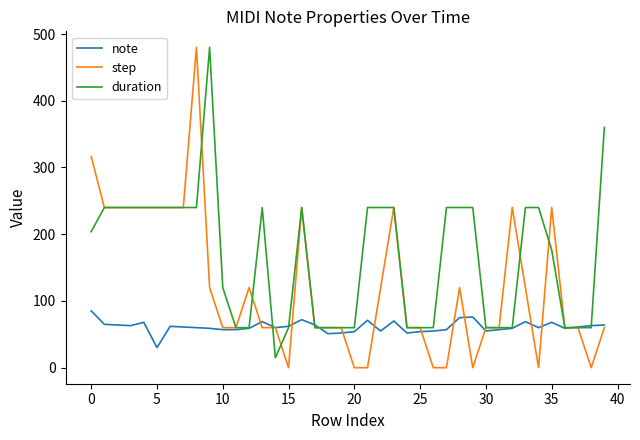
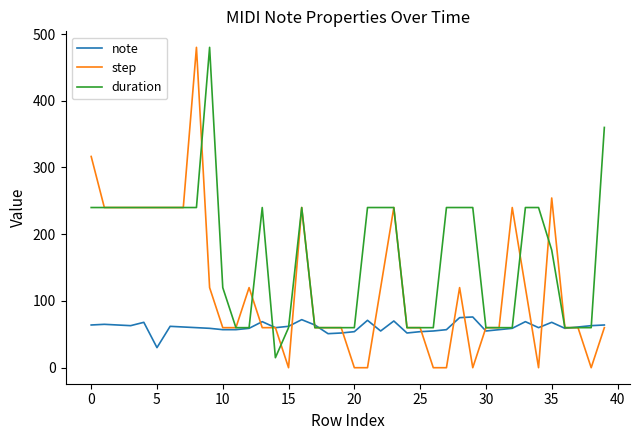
  {
    "note": {
-     "0": 90,
+     "0": 60,
      "5": 30,
      "20": 50,
      "25": 50,
      "30": 60,
      "35": 70
    },
    "step": {
      "0": 320,
      "15": 0,
      "20": 0,
-     "35": 240
+     "35": 250
    },
    "duration": {
-     "0": 200,
+     "0": 240,
      "10": 120,
      "20": 60,
      "35": 180
    }
  }
